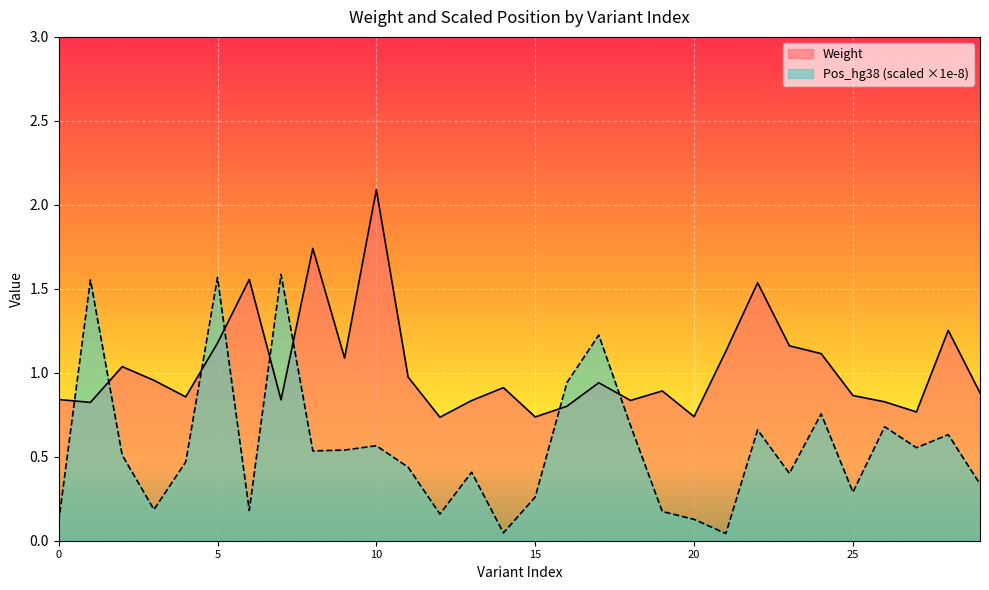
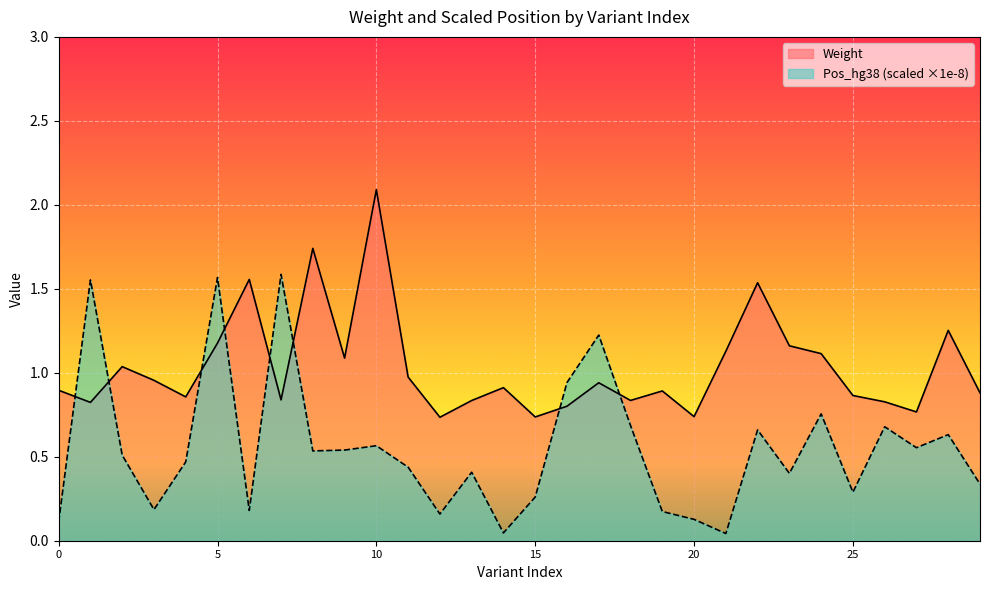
  {
    "Weight": {
-     "0": 0.84,
+     "0": 0.90,
      "25": 0.86
    },
    "Pos_hg38 (scaled ×1e-8)": {
      "0": 0.11,
      "25": 0.29
    }
  }
